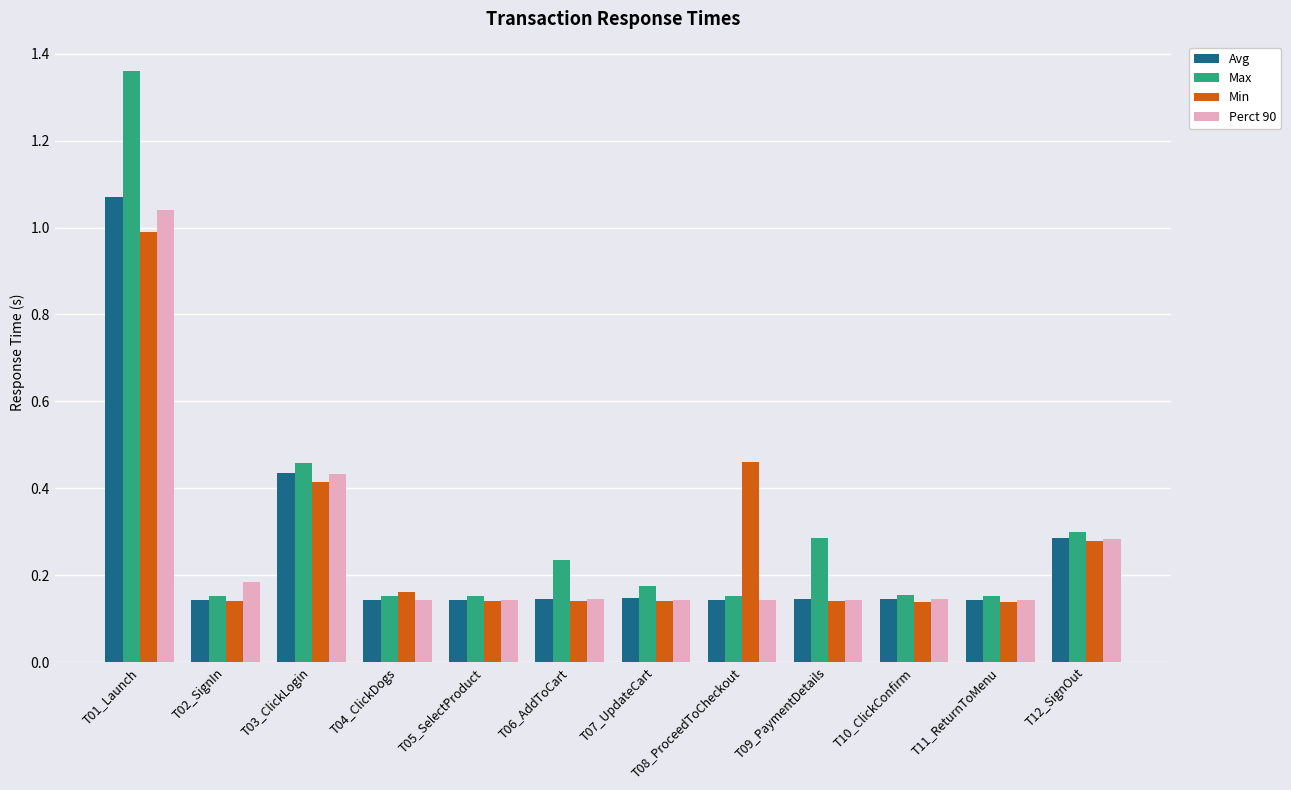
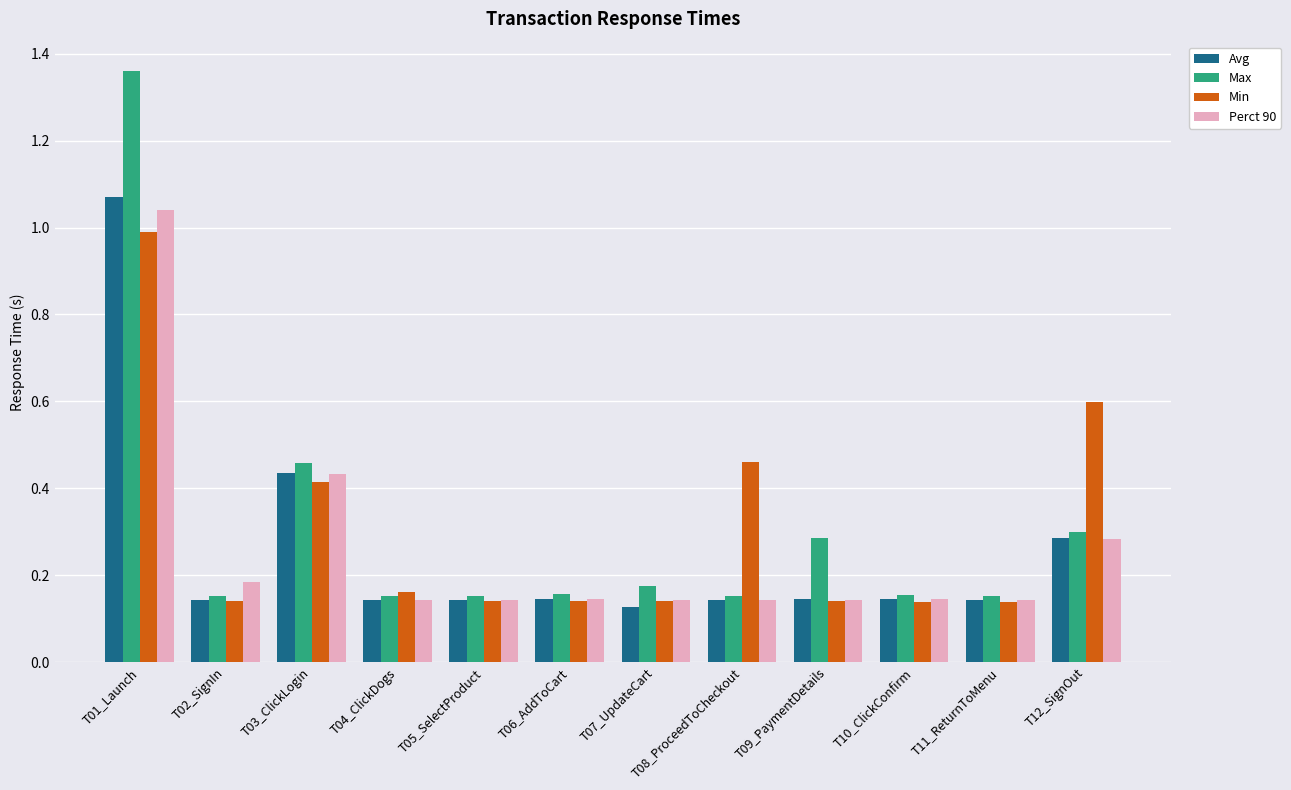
  {
    "Avg": {
      "T01_Launch": 1.07,
      "T02_SignIn": 0.14,
      "T03_ClickLogin": 0.44,
      "T04_ClickDogs": 0.14,
      "T05_SelectProduct": 0.14,
      "T06_AddToCart": 0.15,
-     "T07_UpdateCart": 0.15,
+     "T07_UpdateCart": 0.13,
      "T08_ProceedToCheckout": 0.14,
      "T09_PaymentDetails": 0.14,
      "T10_ClickConfirm": 0.15,
      "T11_ReturnToMenu": 0.14,
      "T12_SignOut": 0.29
    },
    "Max": {
      "T01_Launch": 1.36,
      "T02_SignIn": 0.15,
      "T03_ClickLogin": 0.46,
      "T04_ClickDogs": 0.15,
      "T05_SelectProduct": 0.15,
-     "T06_AddToCart": 0.24,
+     "T06_AddToCart": 0.16,
      "T07_UpdateCart": 0.18,
      "T08_ProceedToCheckout": 0.15,
      "T09_PaymentDetails": 0.29,
      "T10_ClickConfirm": 0.15,
      "T11_ReturnToMenu": 0.15,
      "T12_SignOut": 0.30
    },
    "Min": {
      "T01_Launch": 0.99,
      "T02_SignIn": 0.14,
      "T03_ClickLogin": 0.41,
      "T04_ClickDogs": 0.16,
      "T05_SelectProduct": 0.14,
      "T06_AddToCart": 0.14,
      "T07_UpdateCart": 0.14,
      "T08_ProceedToCheckout": 0.46,
      "T09_PaymentDetails": 0.14,
      "T10_ClickConfirm": 0.14,
      "T11_ReturnToMenu": 0.14,
-     "T12_SignOut": 0.28
+     "T12_SignOut": 0.60
    },
    "Perct 90": {
      "T01_Launch": 1.04,
      "T02_SignIn": 0.19,
      "T03_ClickLogin": 0.43,
      "T04_ClickDogs": 0.14,
      "T05_SelectProduct": 0.14,
      "T06_AddToCart": 0.15,
      "T07_UpdateCart": 0.14,
      "T08_ProceedToCheckout": 0.14,
      "T09_PaymentDetails": 0.14,
      "T10_ClickConfirm": 0.14,
      "T11_ReturnToMenu": 0.14,
      "T12_SignOut": 0.28
    }
  }
